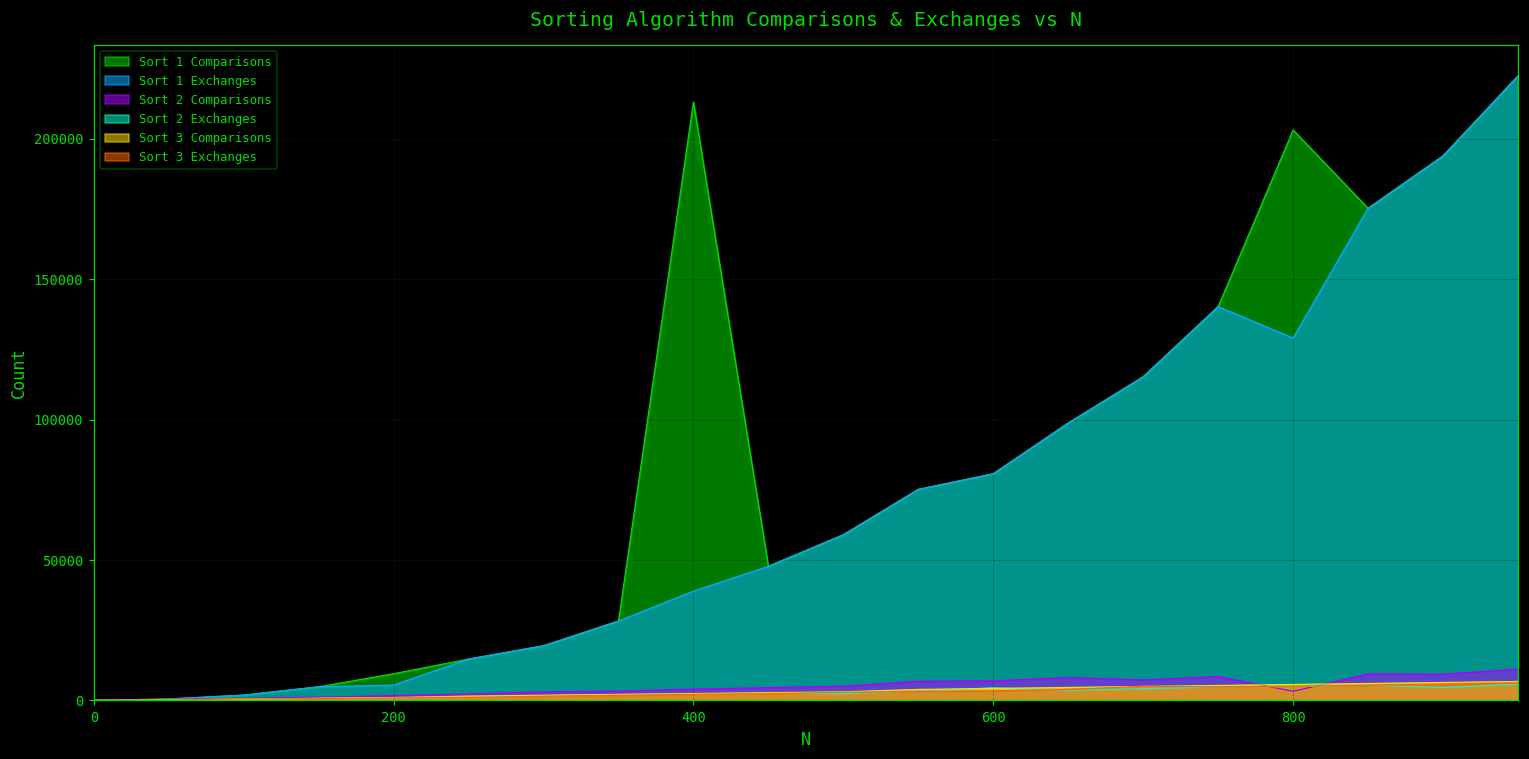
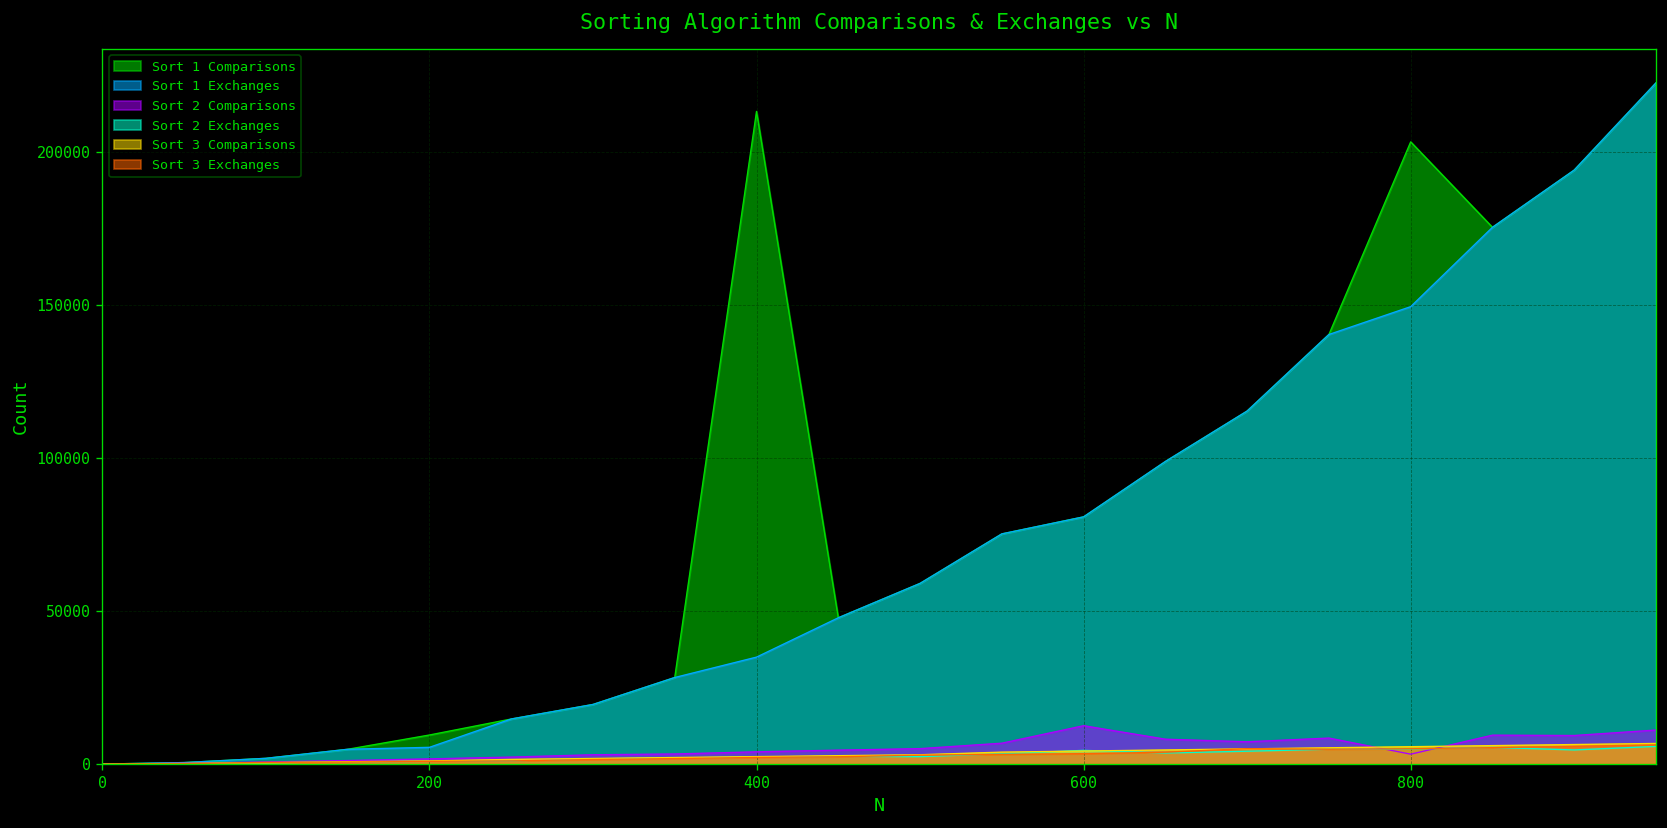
  {
    "Sort 1 Comparisons": {
      "200": 9000,
      "400": 213000,
      "800": 203000
    },
    "Sort 1 Exchanges": {
      "200": 5000,
-     "400": 39000,
-     "800": 129000
+     "400": 35000,
+     "800": 149000
    },
    "Sort 2 Comparisons": {
      "400": 4000,
-     "600": 7000,
+     "600": 13000,
      "800": 3000
    }
  }
